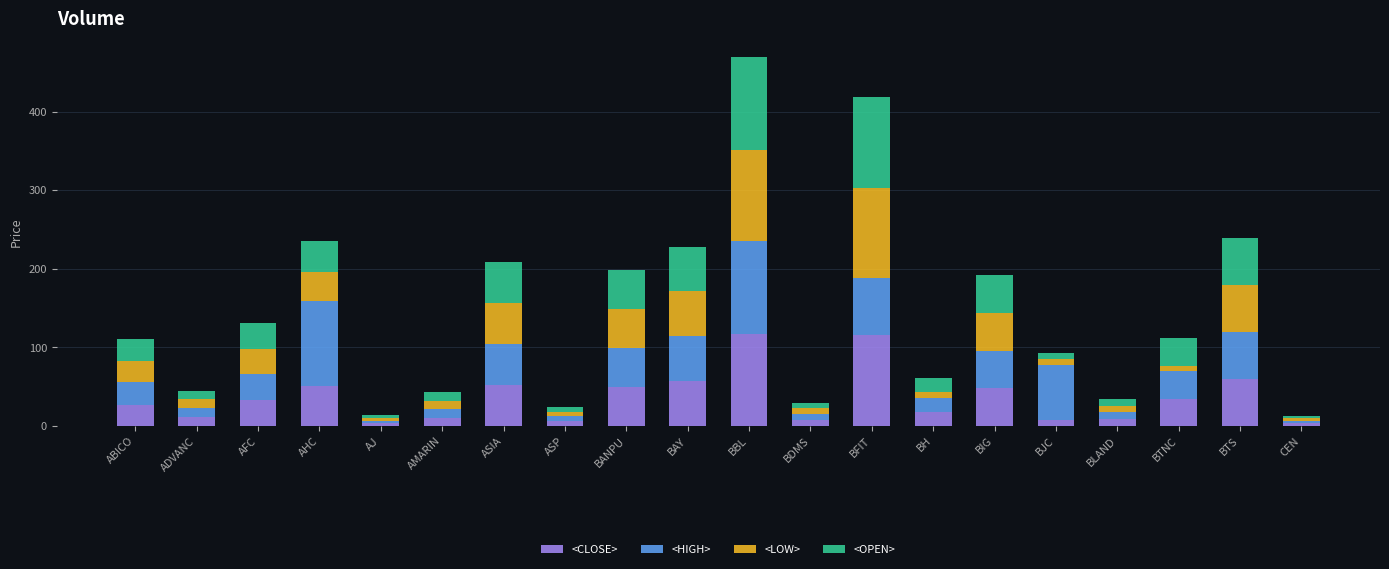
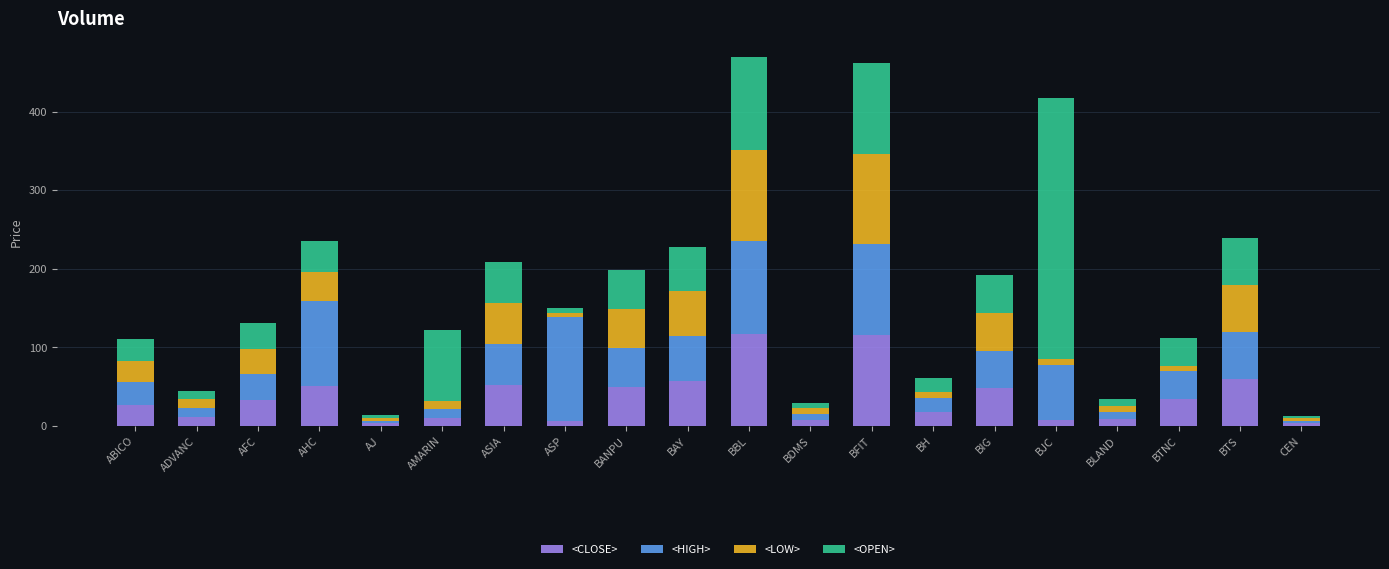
  {
    "<CLOSE>": {
      "ABICO": 30,
      "ADVANC": 10,
      "AFC": 30,
      "AHC": 50,
      "AJ": 0,
      "AMARIN": 10,
      "ASIA": 50,
      "ASP": 10,
      "BANPU": 50,
      "BAY": 60,
      "BBL": 120,
      "BDMS": 10,
      "BFIT": 120,
      "BH": 20,
      "BIG": 50,
      "BJC": 10,
      "BLAND": 10,
      "BTNC": 40,
      "BTS": 60,
      "CEN": 0
    },
    "<HIGH>": {
      "ABICO": 30,
      "ADVANC": 10,
      "AFC": 30,
      "AHC": 110,
      "AJ": 0,
      "AMARIN": 10,
      "ASIA": 50,
-     "ASP": 10,
+     "ASP": 130,
      "BANPU": 50,
      "BAY": 60,
      "BBL": 120,
      "BDMS": 10,
-     "BFIT": 70,
+     "BFIT": 120,
      "BH": 20,
      "BIG": 50,
      "BJC": 70,
      "BLAND": 10,
      "BTNC": 40,
      "BTS": 60,
      "CEN": 0
    },
    "<LOW>": {
      "ABICO": 30,
      "ADVANC": 10,
      "AFC": 30,
      "AHC": 40,
      "AJ": 0,
      "AMARIN": 10,
      "ASIA": 50,
      "ASP": 10,
      "BANPU": 50,
      "BAY": 60,
      "BBL": 120,
      "BDMS": 10,
      "BFIT": 110,
      "BH": 10,
      "BIG": 50,
      "BJC": 10,
      "BLAND": 10,
      "BTNC": 10,
      "BTS": 60,
      "CEN": 0
    },
    "<OPEN>": {
      "ABICO": 30,
      "ADVANC": 10,
      "AFC": 30,
      "AHC": 40,
      "AJ": 0,
-     "AMARIN": 10,
+     "AMARIN": 90,
      "ASIA": 50,
      "ASP": 10,
      "BANPU": 50,
      "BAY": 60,
      "BBL": 120,
      "BDMS": 10,
      "BFIT": 120,
      "BH": 20,
      "BIG": 50,
-     "BJC": 10,
+     "BJC": 330,
      "BLAND": 10,
      "BTNC": 40,
      "BTS": 60,
      "CEN": 0
    }
  }
